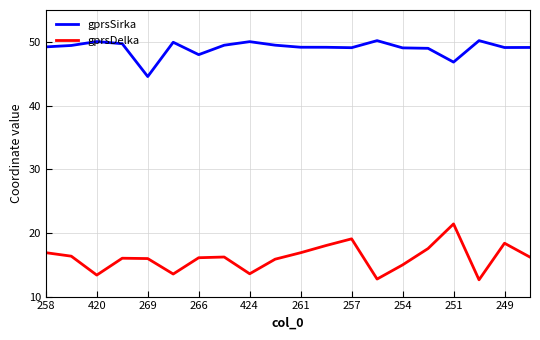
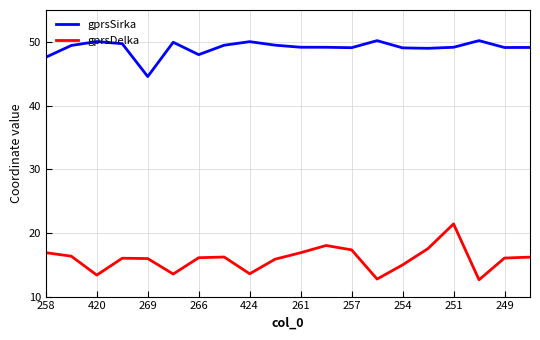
  {
    "gprsSirka": {
-     "258": 49,
+     "258": 48,
      "420": 50,
      "269": 45,
      "266": 48,
      "424": 50,
      "261": 49,
      "257": 49,
      "254": 49,
-     "251": 47,
+     "251": 49,
      "249": 49
    },
    "gprsDelka": {
      "258": 17,
      "420": 13,
      "269": 16,
      "266": 16,
      "424": 14,
      "261": 17,
-     "257": 19,
+     "257": 17,
      "254": 15,
      "251": 21,
-     "249": 18
+     "249": 16
    }
  }
